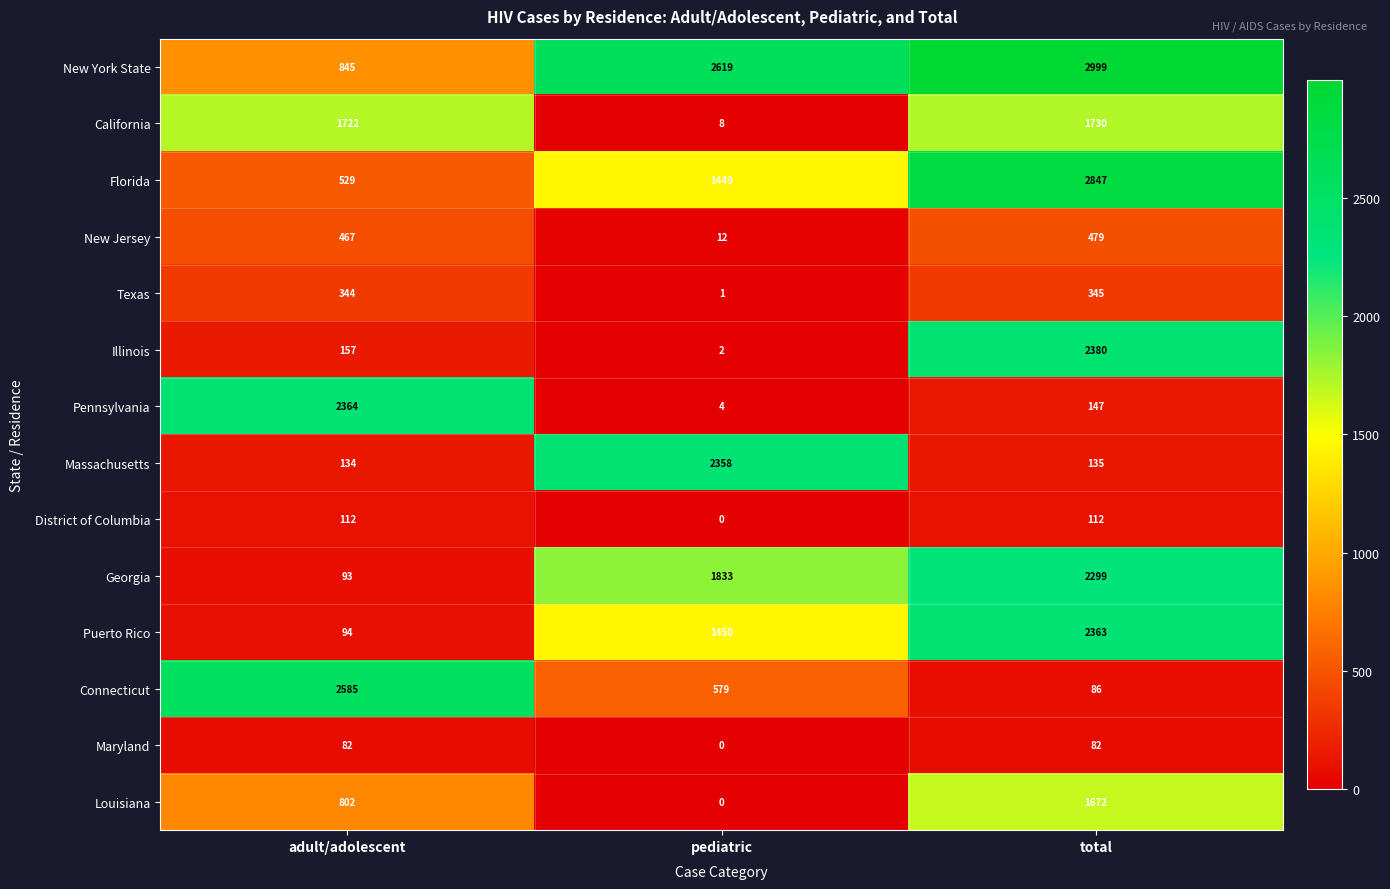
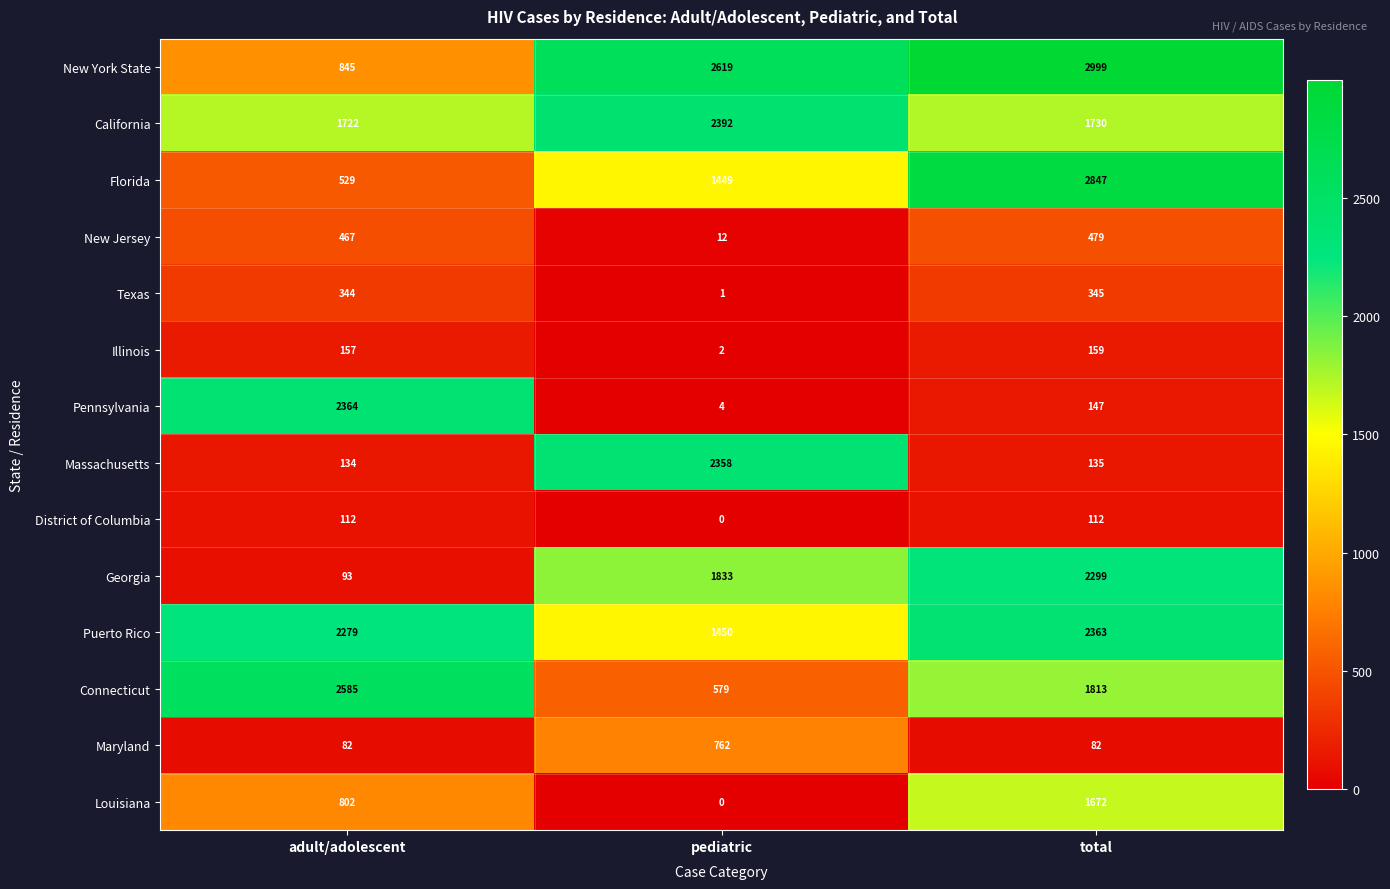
  {
    "New York State": {
      "adult/adolescent": 845,
      "pediatric": 2619,
      "total": 2999
    },
    "California": {
      "adult/adolescent": 1722,
-     "pediatric": 8,
+     "pediatric": 2392,
      "total": 1730
    },
    "Florida": {
      "adult/adolescent": 529,
      "pediatric": 1449,
      "total": 2847
    },
    "New Jersey": {
      "adult/adolescent": 467,
      "pediatric": 12,
      "total": 479
    },
    "Texas": {
      "adult/adolescent": 344,
      "pediatric": 1,
      "total": 345
    },
    "Illinois": {
      "adult/adolescent": 157,
      "pediatric": 2,
-     "total": 2380
+     "total": 159
    },
    "Pennsylvania": {
      "adult/adolescent": 2364,
      "pediatric": 4,
      "total": 147
    },
    "Massachusetts": {
      "adult/adolescent": 134,
      "pediatric": 2358,
      "total": 135
    },
    "District of Columbia": {
      "adult/adolescent": 112,
      "pediatric": 0,
      "total": 112
    },
    "Georgia": {
      "adult/adolescent": 93,
      "pediatric": 1833,
      "total": 2299
    },
    "Puerto Rico": {
-     "adult/adolescent": 94,
+     "adult/adolescent": 2279,
      "pediatric": 1450,
      "total": 2363
    },
    "Connecticut": {
      "adult/adolescent": 2585,
      "pediatric": 579,
-     "total": 86
+     "total": 1813
    },
    "Maryland": {
      "adult/adolescent": 82,
-     "pediatric": 0,
+     "pediatric": 762,
      "total": 82
    },
    "Louisiana": {
      "adult/adolescent": 802,
      "pediatric": 0,
      "total": 1672
    }
  }
